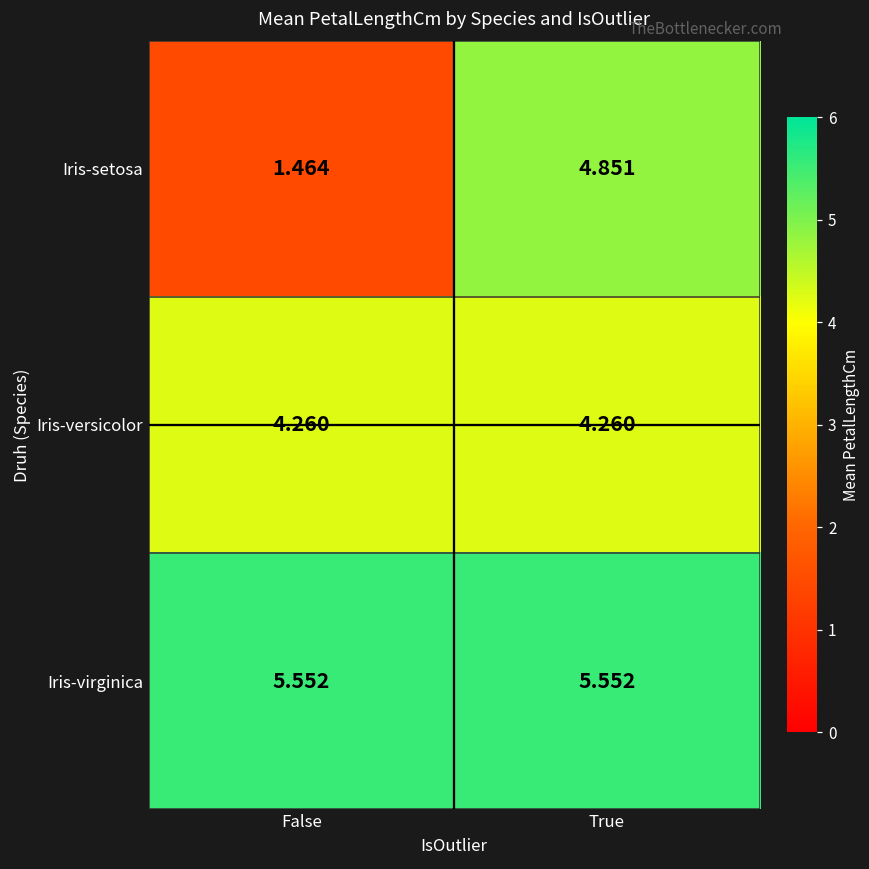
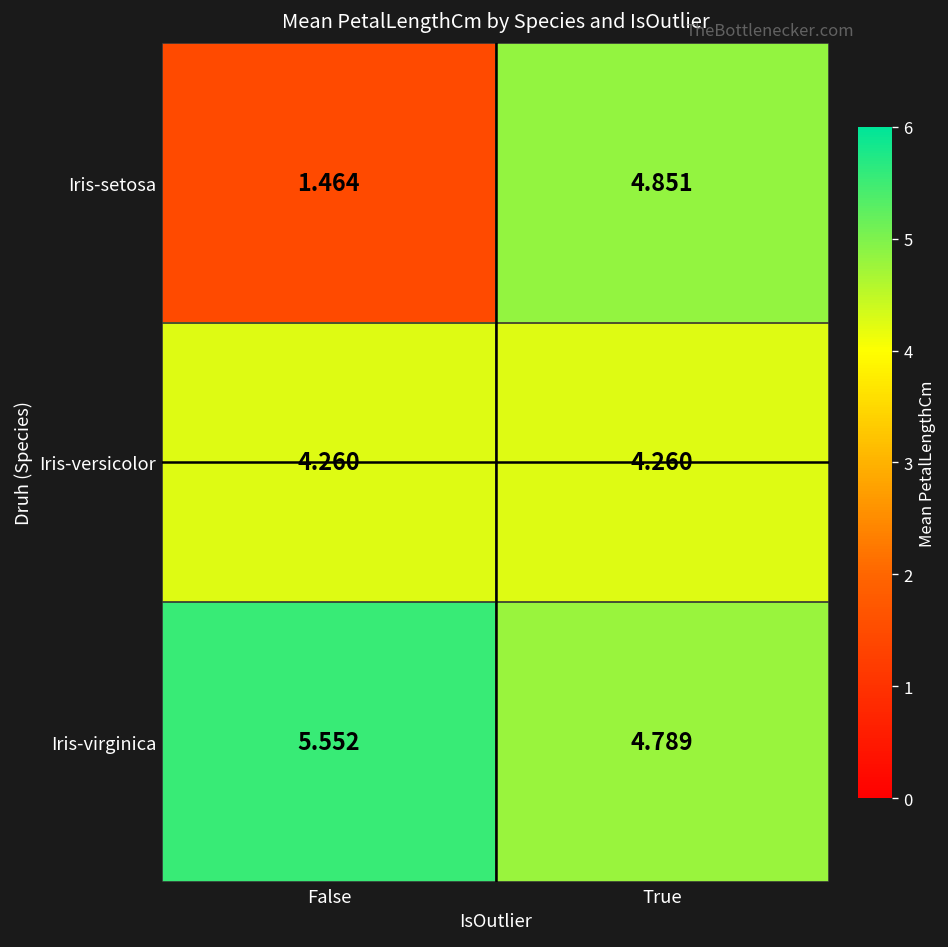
  {
    "Iris-setosa": {
      "False": 1.464,
      "True": 4.851
    },
    "Iris-versicolor": {
      "False": 4.260,
      "True": 4.260
    },
    "Iris-virginica": {
      "False": 5.552,
-     "True": 5.552
+     "True": 4.789
    }
  }
